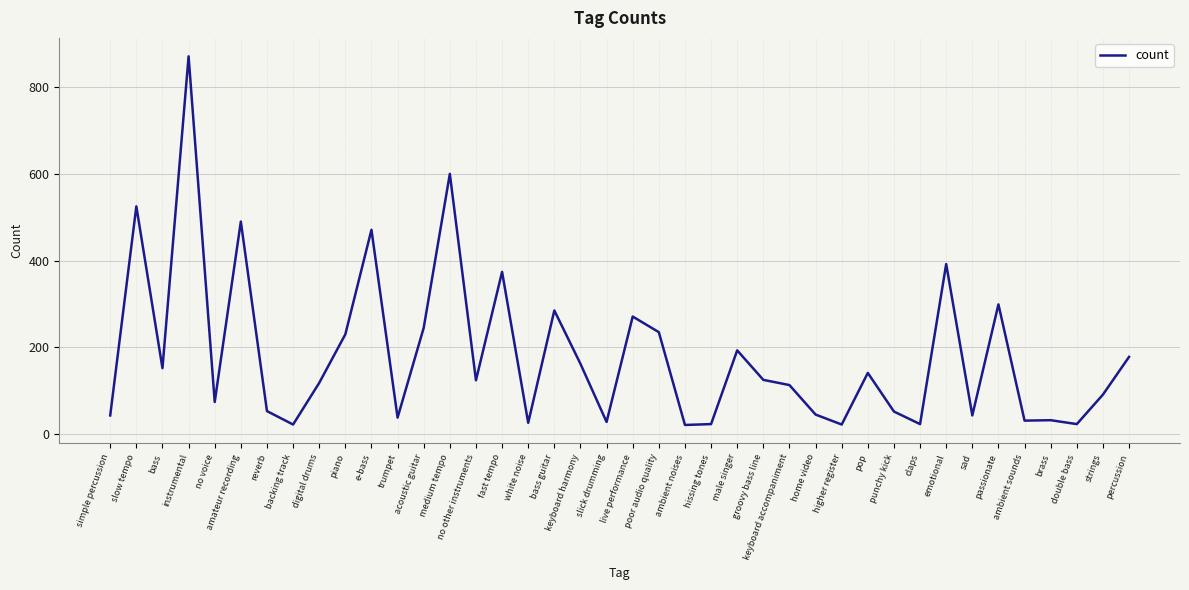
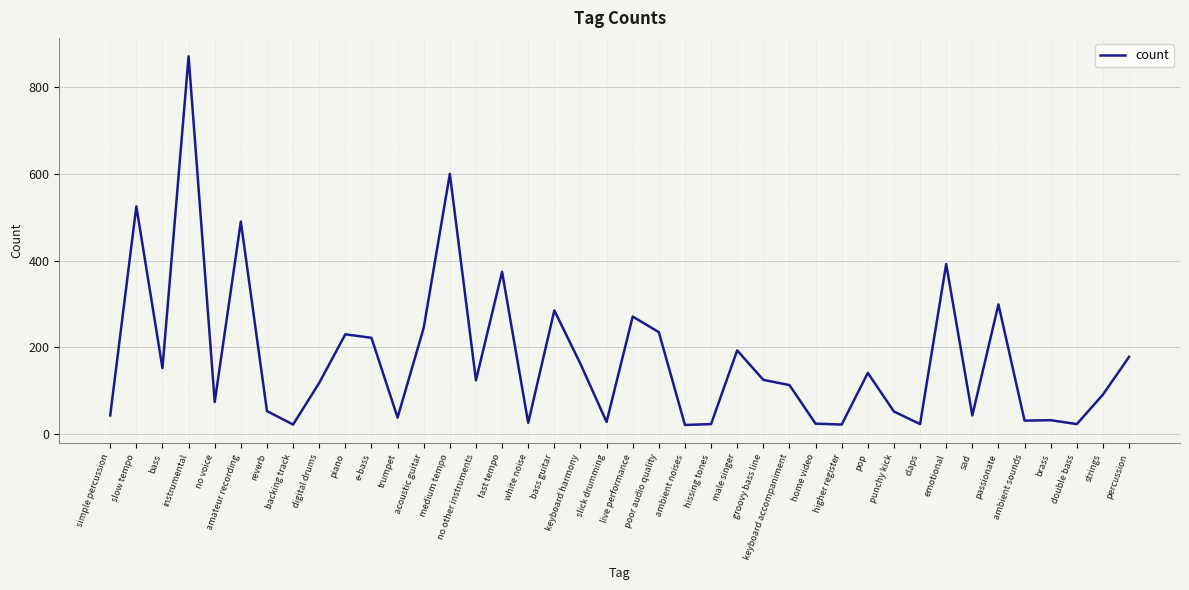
  {
    "simple percussion": 40,
    "slow tempo": 530,
    "bass": 150,
    "instrumental": 870,
    "no voice": 70,
    "amateur recording": 490,
    "reverb": 50,
    "backing track": 20,
    "digital drums": 120,
    "piano": 230,
-   "e-bass": 470,
+   "e-bass": 220,
    "trumpet": 40,
    "acoustic guitar": 250,
    "medium tempo": 600,
    "no other instruments": 120,
    "fast tempo": 370,
    "white noise": 30,
    "bass guitar": 290,
    "keyboard harmony": 160,
    "slick drumming": 30,
    "live performance": 270,
    "poor audio quality": 240,
    "ambient noises": 20,
    "hissing tones": 20,
    "male singer": 190,
    "groovy bass line": 130,
    "keyboard accompaniment": 110,
-   "home video": 50,
+   "home video": 20,
    "higher register": 20,
    "pop": 140,
    "punchy kick": 50,
    "claps": 20,
    "emotional": 390,
    "sad": 40,
    "passionate": 300,
    "ambient sounds": 30,
    "brass": 30,
    "double bass": 20,
    "strings": 90,
    "percussion": 180
  }
